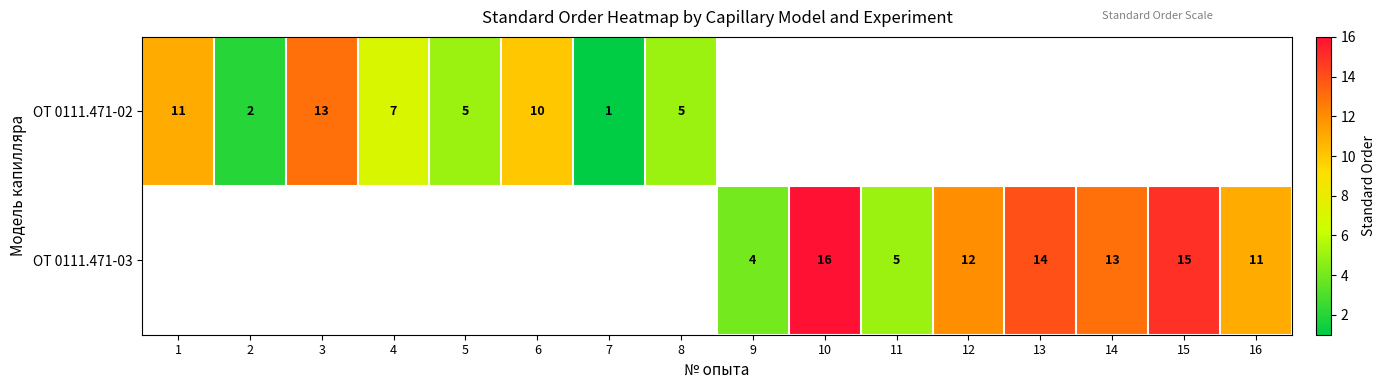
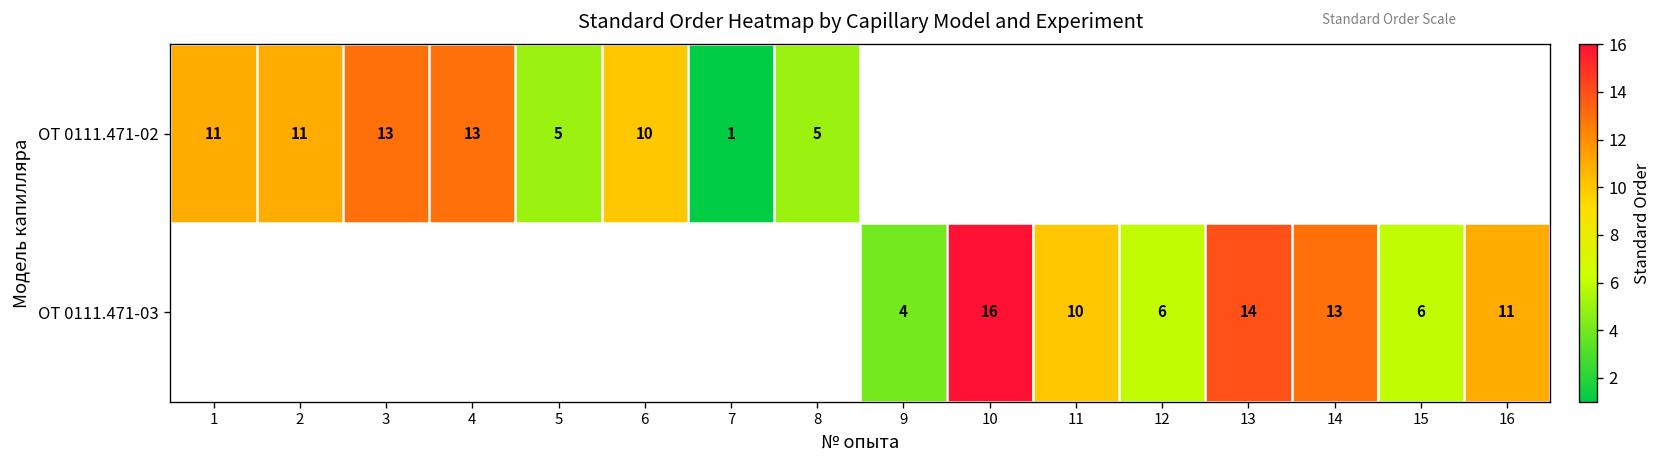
  {
    "ОТ 0111.471-02": {
      "1": 11,
-     "2": 2,
+     "2": 11,
      "3": 13,
-     "4": 7,
+     "4": 13,
      "5": 5,
      "6": 10,
      "7": 1,
      "8": 5
    },
    "ОТ 0111.471-03": {
      "9": 4,
      "10": 16,
-     "11": 5,
-     "12": 12,
+     "11": 10,
+     "12": 6,
      "13": 14,
      "14": 13,
-     "15": 15,
+     "15": 6,
      "16": 11
    }
  }
